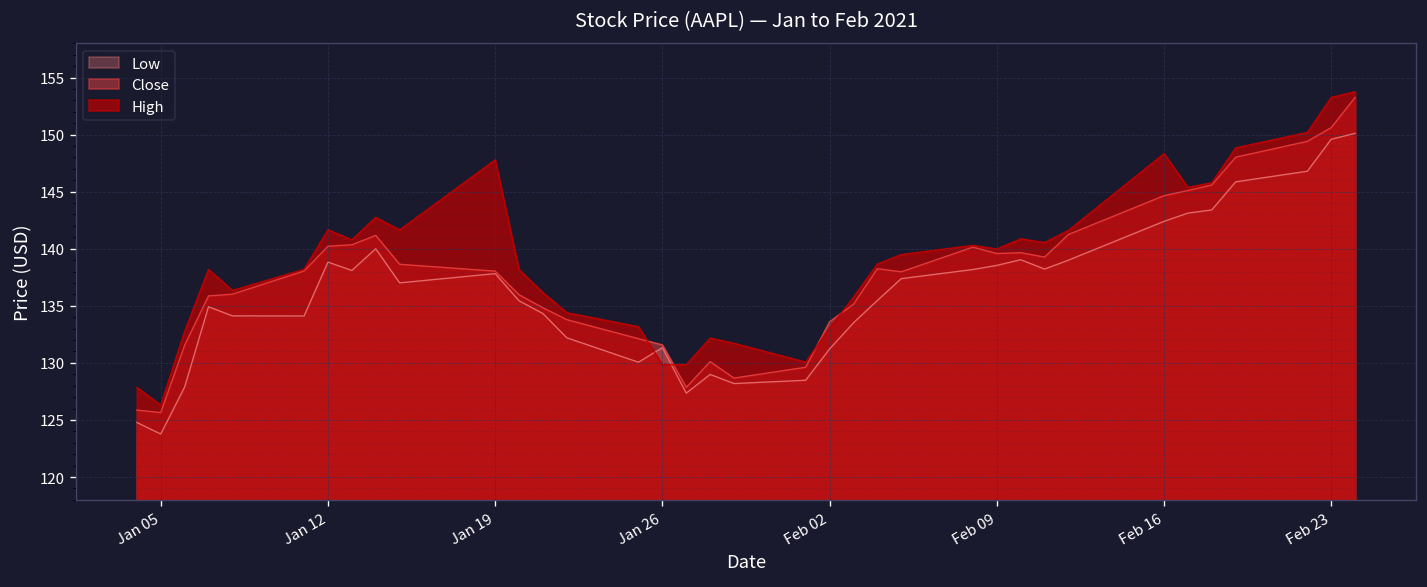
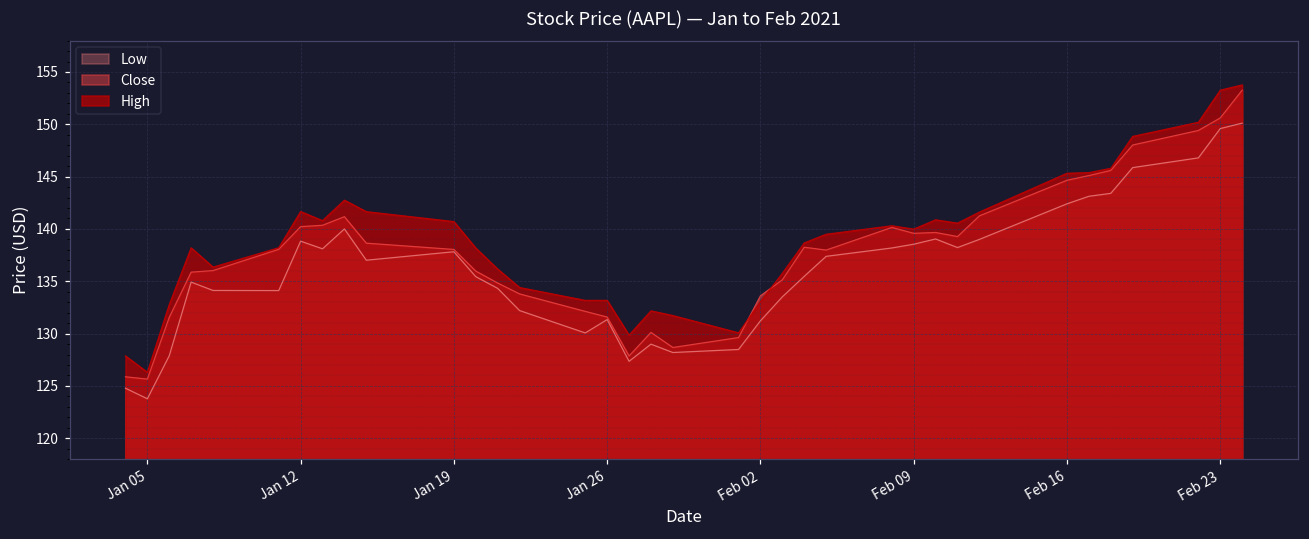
  {
    "High": {
      "Jan 05": 126,
      "Jan 12": 142,
-     "Jan 19": 148,
-     "Jan 26": 130,
+     "Jan 19": 141,
+     "Jan 26": 133,
      "Feb 02": 133,
      "Feb 09": 140,
-     "Feb 16": 148,
+     "Feb 16": 145,
      "Feb 23": 153
    }
  }
